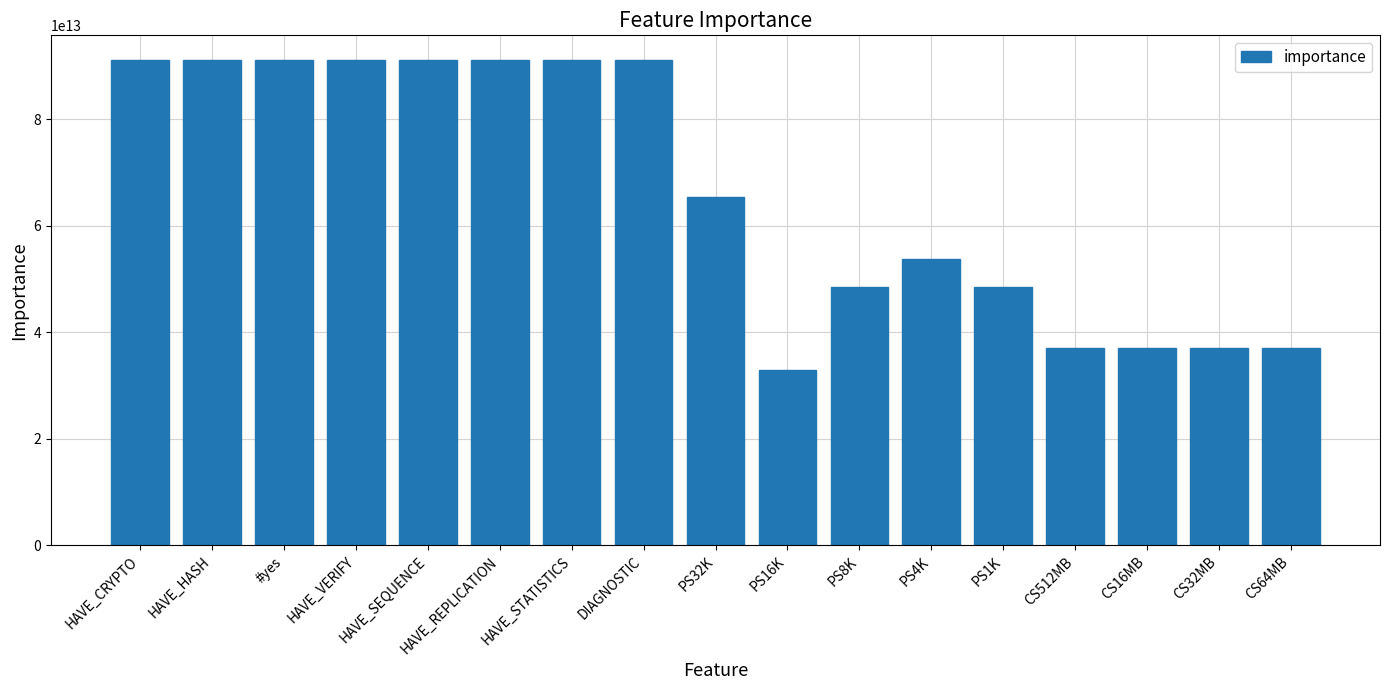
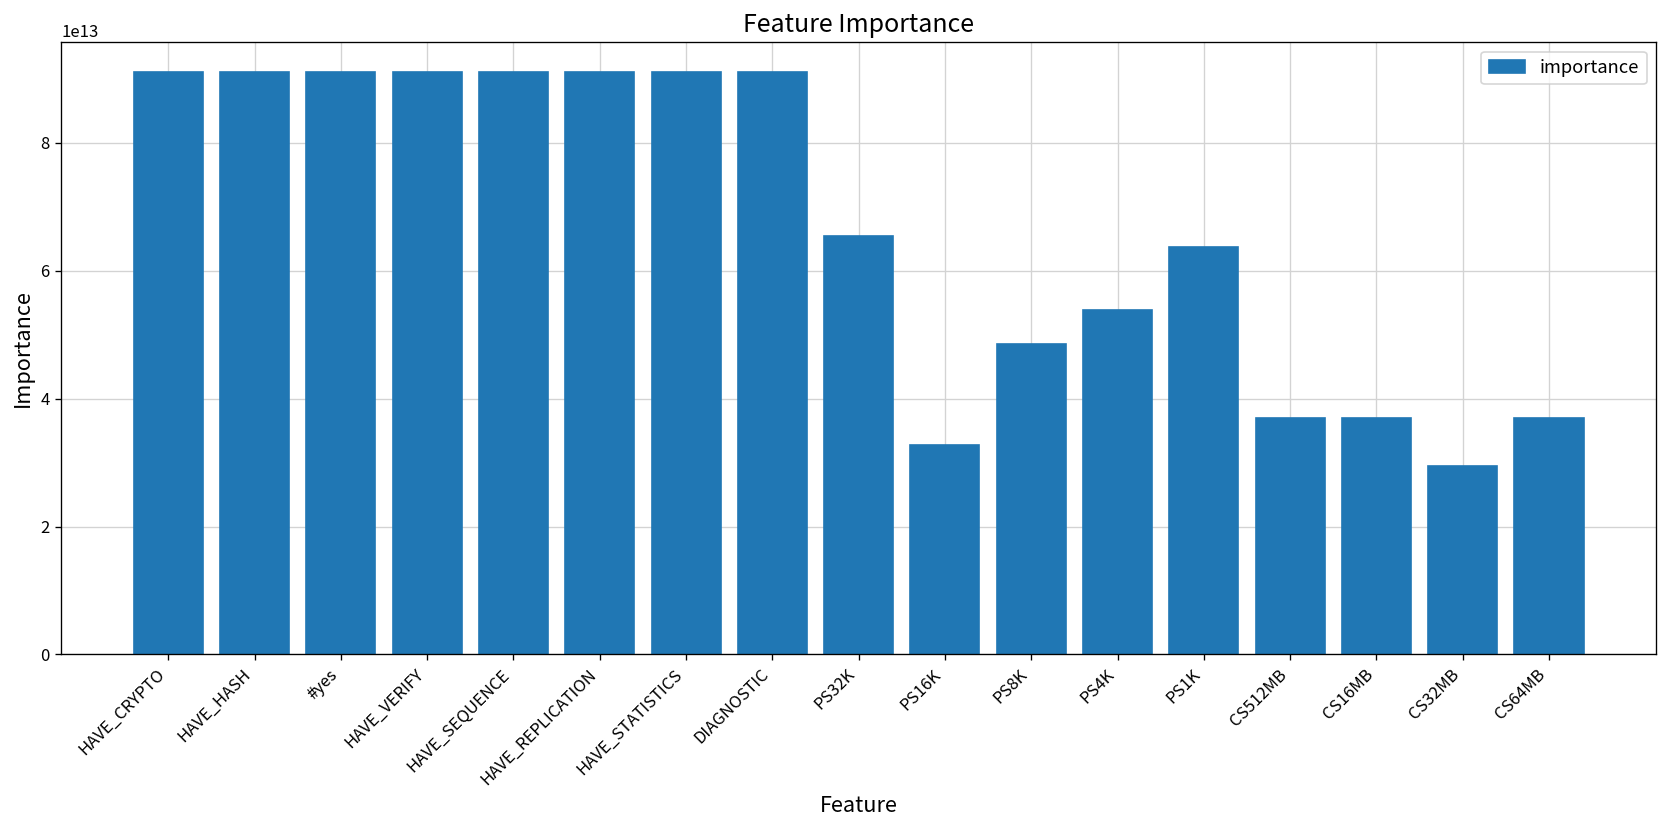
  {
    "HAVE_CRYPTO": 91000000000000,
    "HAVE_HASH": 91000000000000,
    "#yes": 91000000000000,
    "HAVE_VERIFY": 91000000000000,
    "HAVE_SEQUENCE": 91000000000000,
    "HAVE_REPLICATION": 91000000000000,
    "HAVE_STATISTICS": 91000000000000,
    "DIAGNOSTIC": 91000000000000,
    "PS32K": 65000000000000,
    "PS16K": 33000000000000,
    "PS8K": 48000000000000,
    "PS4K": 54000000000000,
-   "PS1K": 48000000000000,
+   "PS1K": 64000000000000,
    "CS512MB": 37000000000000,
    "CS16MB": 37000000000000,
-   "CS32MB": 37000000000000,
+   "CS32MB": 29000000000000,
    "CS64MB": 37000000000000
  }
